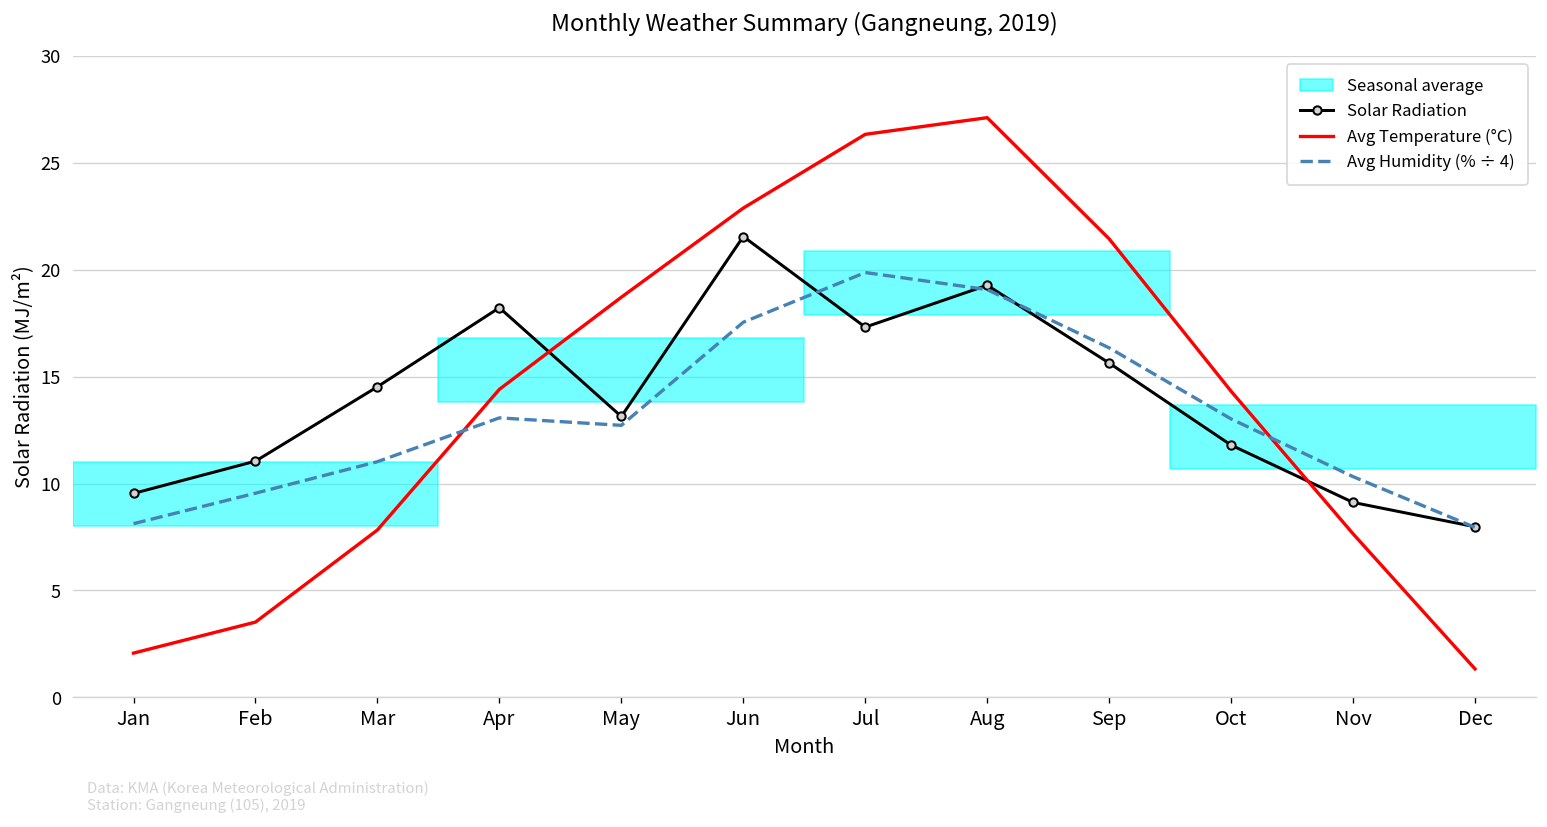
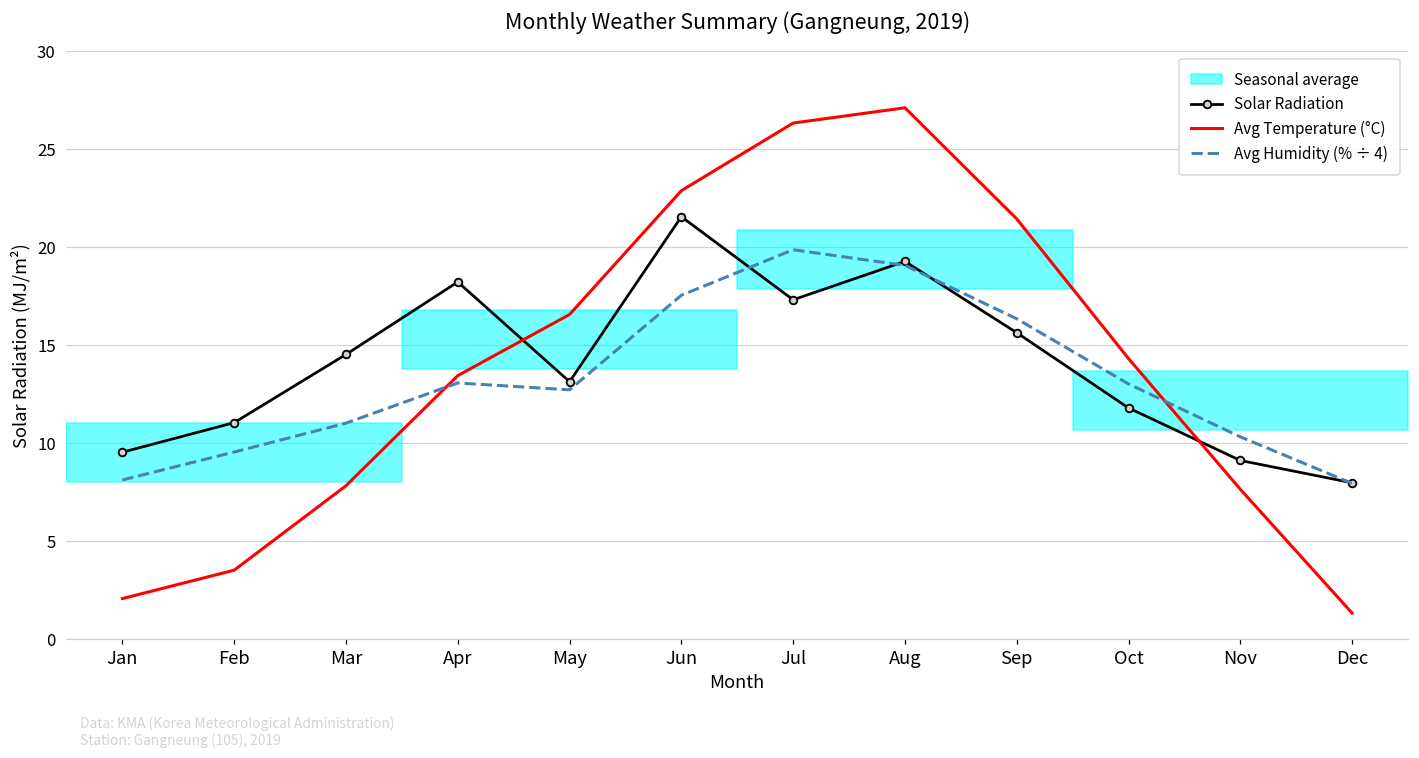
  {
    "Solar Radiation": {
      "Jan": 9.5,
      "Feb": 11.1,
      "Mar": 14.5,
      "Apr": 18.2,
      "May": 13.1,
      "Jun": 21.6,
      "Jul": 17.3,
      "Aug": 19.3,
      "Sep": 15.6,
      "Oct": 11.8,
      "Nov": 9.1
    },
    "Avg Temperature (°C)": {
      "Jan": 2.1,
      "Feb": 3.5,
      "Mar": 7.8,
-     "Apr": 14.4,
-     "May": 18.7,
+     "Apr": 13.5,
+     "May": 16.6,
      "Jun": 22.9,
      "Jul": 26.3,
      "Aug": 27.1,
      "Sep": 21.5,
      "Oct": 14.3,
      "Nov": 7.7,
      "Dec": 1.3
    },
    "Avg Humidity (% ÷ 4)": {
      "Jan": 8.1,
      "Feb": 9.6,
      "Mar": 11.0,
      "Apr": 13.1,
      "May": 12.7,
      "Jun": 17.6,
      "Jul": 19.9,
      "Aug": 19.1,
      "Sep": 16.4,
      "Oct": 13.0,
      "Nov": 10.3
    }
  }
